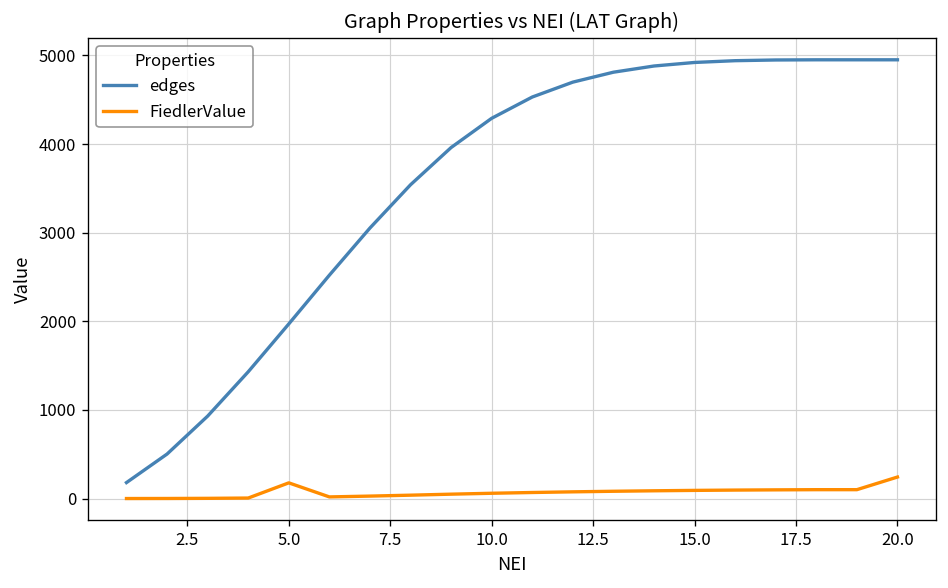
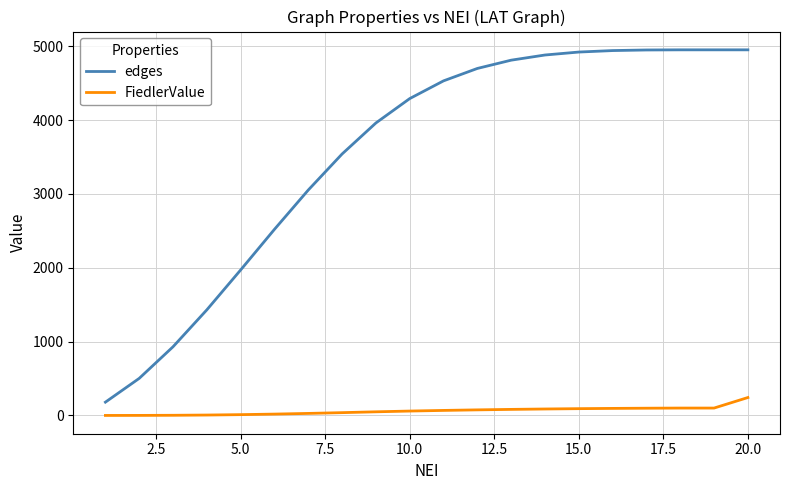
  {
    "edges": {
      "5.0": 2000,
      "10.0": 4300,
      "15.0": 4900,
      "20.0": 5000
    },
    "FiedlerValue": {
-     "5.0": 200,
+     "5.0": 0,
      "10.0": 100,
      "15.0": 100,
      "20.0": 200
    }
  }
